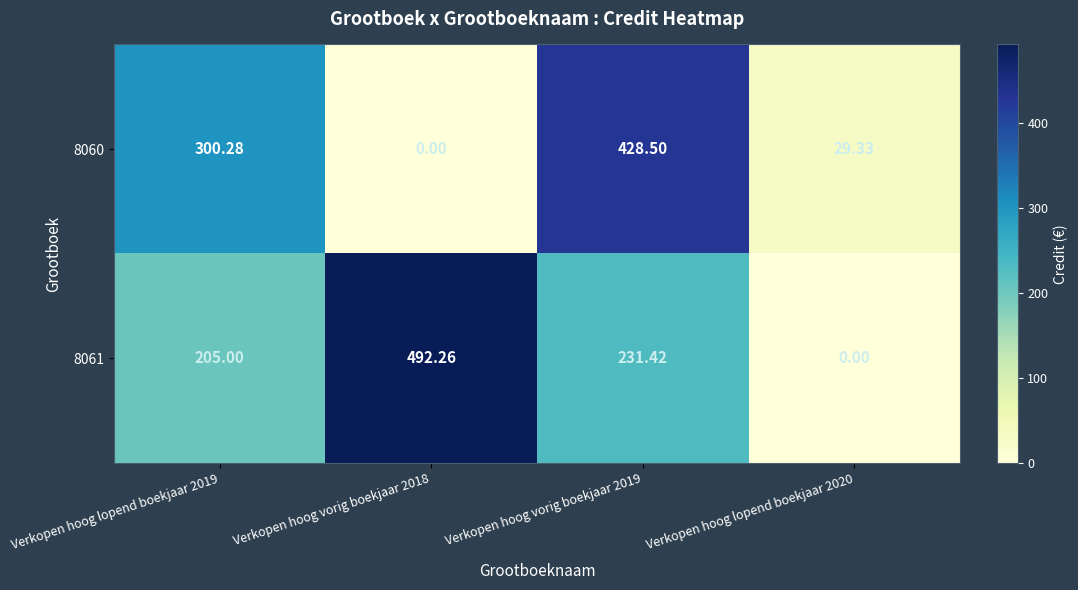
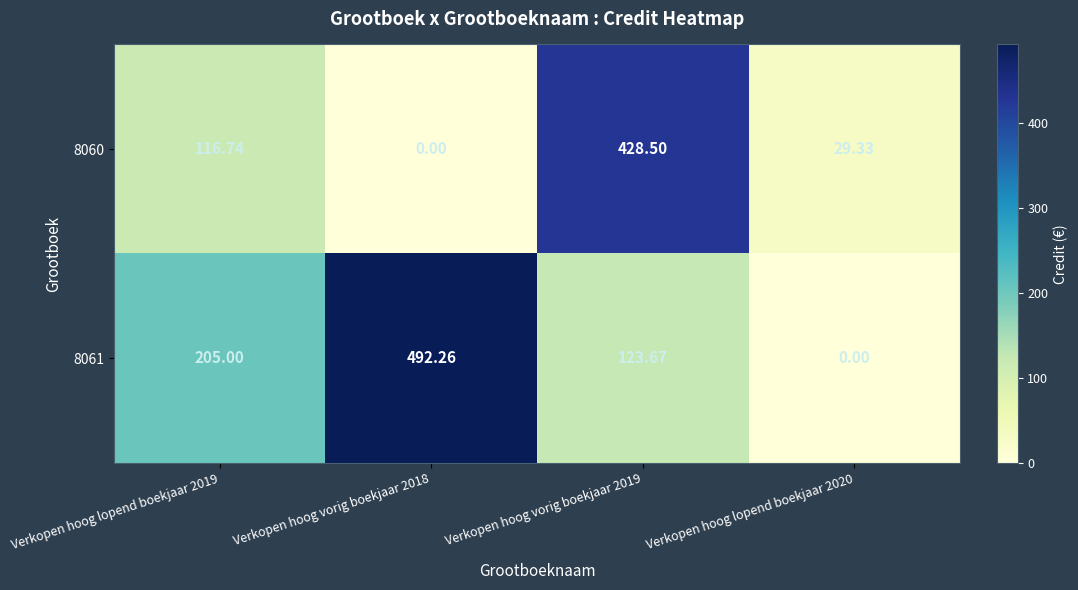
  {
    "8060": {
-     "Verkopen hoog lopend boekjaar 2019": 300.28,
+     "Verkopen hoog lopend boekjaar 2019": 116.74,
      "Verkopen hoog vorig boekjaar 2018": 0.00,
      "Verkopen hoog vorig boekjaar 2019": 428.50
    },
    "8061": {
      "Verkopen hoog lopend boekjaar 2019": 205.00,
      "Verkopen hoog vorig boekjaar 2018": 492.26,
-     "Verkopen hoog vorig boekjaar 2019": 231.42,
+     "Verkopen hoog vorig boekjaar 2019": 123.67,
      "Verkopen hoog lopend boekjaar 2020": 0.00
    }
  }
